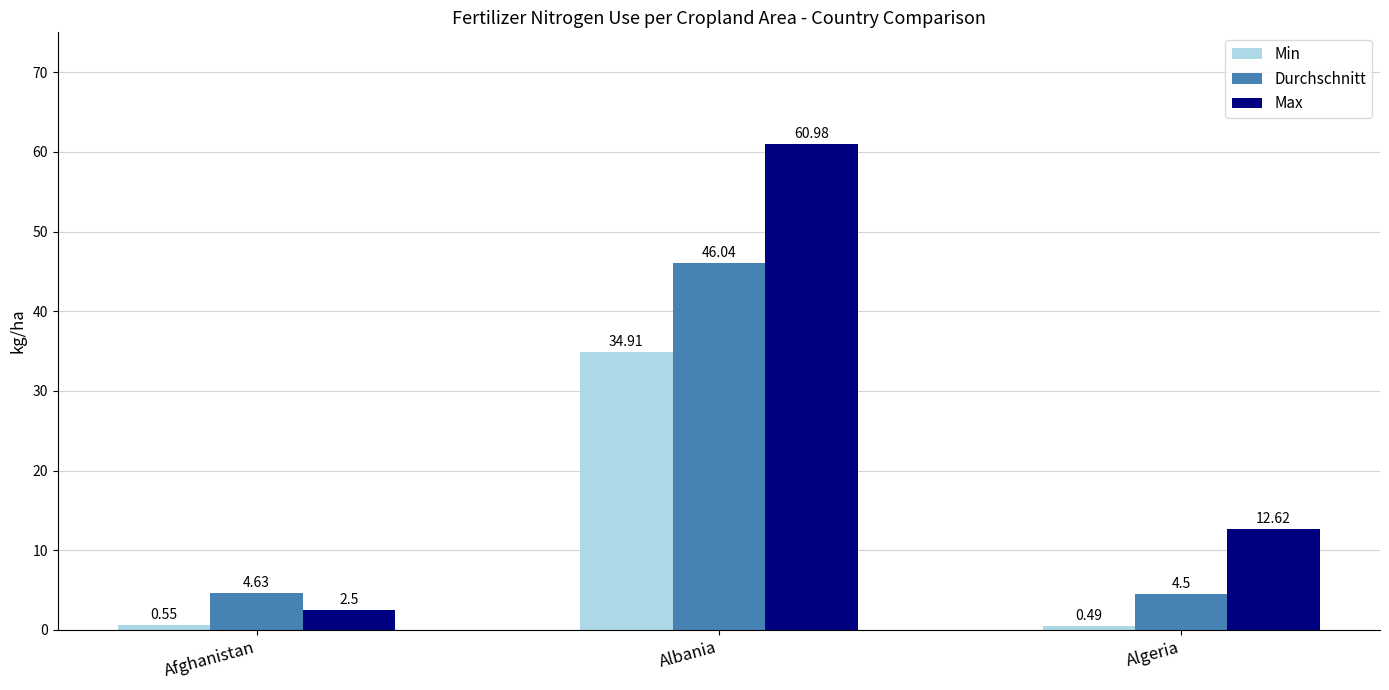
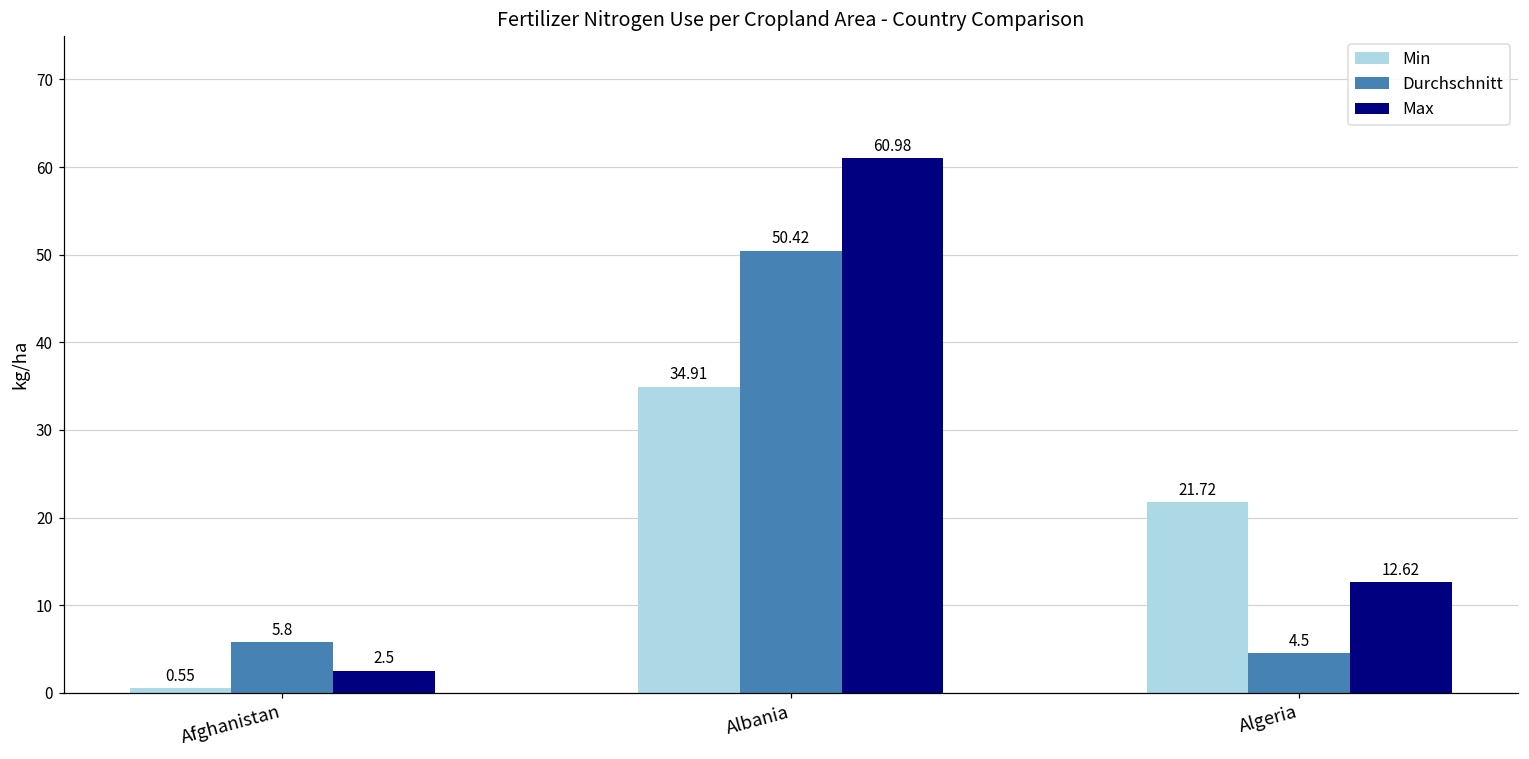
  {
    "Min": {
      "Afghanistan": 0.55,
      "Albania": 34.91,
-     "Algeria": 0.49
+     "Algeria": 21.72
    },
    "Durchschnitt": {
-     "Afghanistan": 4.63,
-     "Albania": 46.04,
+     "Afghanistan": 5.8,
+     "Albania": 50.42,
      "Algeria": 4.5
    },
    "Max": {
      "Afghanistan": 2.5,
      "Albania": 60.98,
      "Algeria": 12.62
    }
  }
